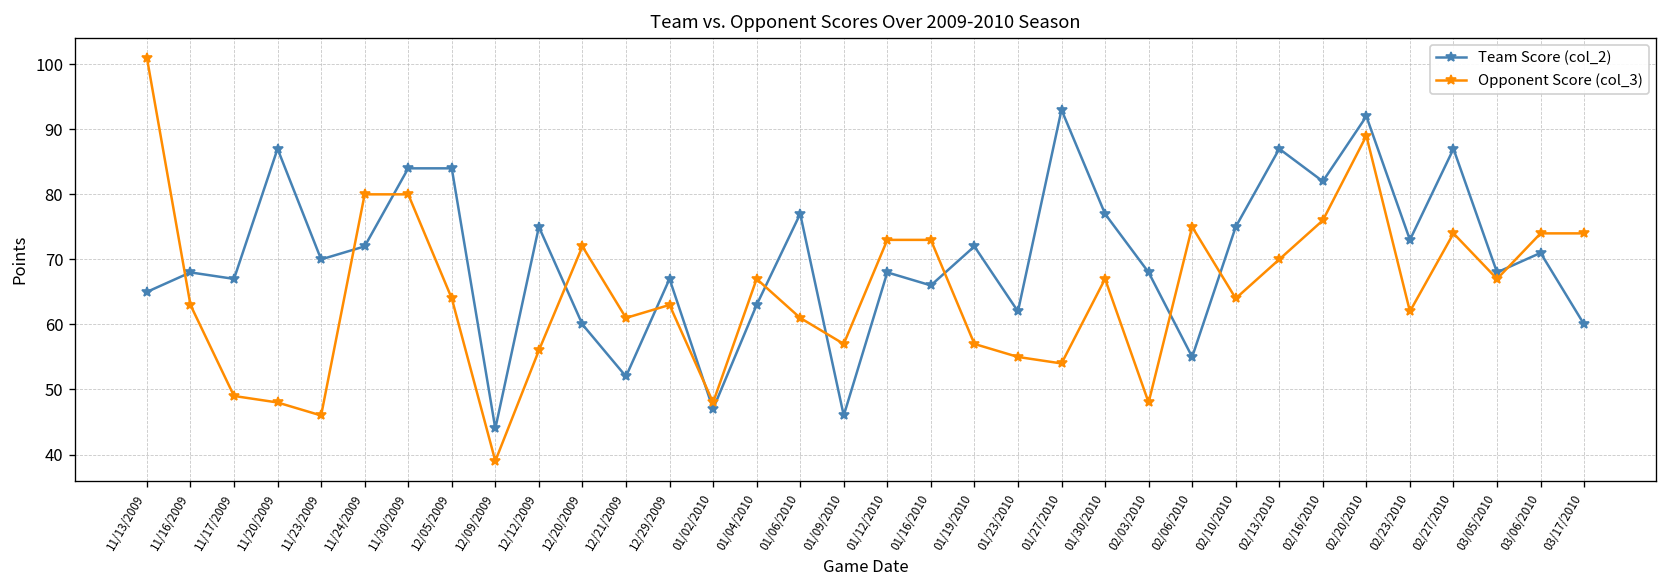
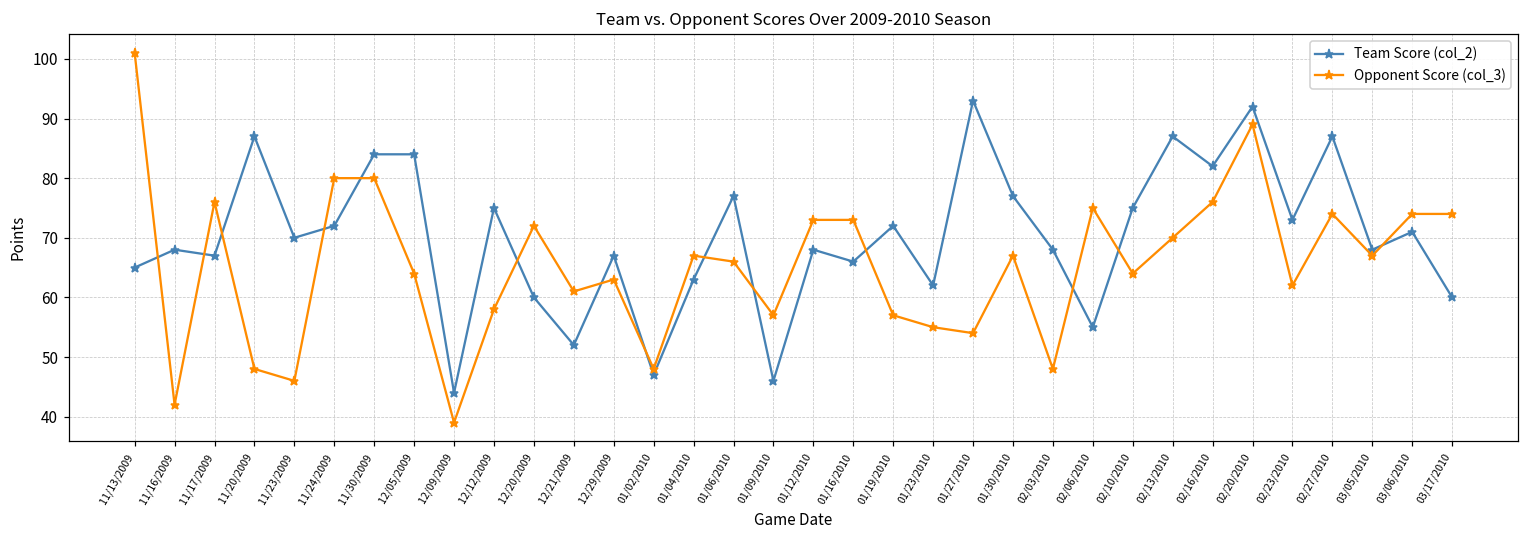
  {
    "Team Score (col_2)": {
      "11/13/2009": 65,
      "11/16/2009": 68,
      "11/17/2009": 67,
      "11/20/2009": 87,
      "11/23/2009": 70,
      "11/24/2009": 72,
      "11/30/2009": 84,
      "12/05/2009": 84,
      "12/09/2009": 44,
      "12/12/2009": 75,
      "12/20/2009": 60,
      "12/21/2009": 52,
      "12/29/2009": 67,
      "01/02/2010": 47,
      "01/04/2010": 63,
      "01/06/2010": 77,
      "01/09/2010": 46,
      "01/12/2010": 68,
      "01/16/2010": 66,
      "01/19/2010": 72,
      "01/23/2010": 62,
      "01/27/2010": 93,
      "01/30/2010": 77,
      "02/03/2010": 68,
      "02/06/2010": 55,
      "02/10/2010": 75,
      "02/13/2010": 87,
      "02/16/2010": 82,
      "02/20/2010": 92,
      "02/23/2010": 73,
      "02/27/2010": 87,
      "03/05/2010": 68,
      "03/06/2010": 71,
      "03/17/2010": 60
    },
    "Opponent Score (col_3)": {
      "11/13/2009": 101,
-     "11/16/2009": 63,
-     "11/17/2009": 49,
+     "11/16/2009": 42,
+     "11/17/2009": 76,
      "11/20/2009": 48,
      "11/23/2009": 46,
      "11/24/2009": 80,
      "11/30/2009": 80,
      "12/05/2009": 64,
      "12/09/2009": 39,
-     "12/12/2009": 56,
+     "12/12/2009": 58,
      "12/20/2009": 72,
      "12/21/2009": 61,
      "12/29/2009": 63,
      "01/02/2010": 48,
      "01/04/2010": 67,
-     "01/06/2010": 61,
+     "01/06/2010": 66,
      "01/09/2010": 57,
      "01/12/2010": 73,
      "01/16/2010": 73,
      "01/19/2010": 57,
      "01/23/2010": 55,
      "01/27/2010": 54,
      "01/30/2010": 67,
      "02/03/2010": 48,
      "02/06/2010": 75,
      "02/10/2010": 64,
      "02/13/2010": 70,
      "02/16/2010": 76,
      "02/20/2010": 89,
      "02/23/2010": 62,
      "02/27/2010": 74,
      "03/05/2010": 67,
      "03/06/2010": 74,
      "03/17/2010": 74
    }
  }
